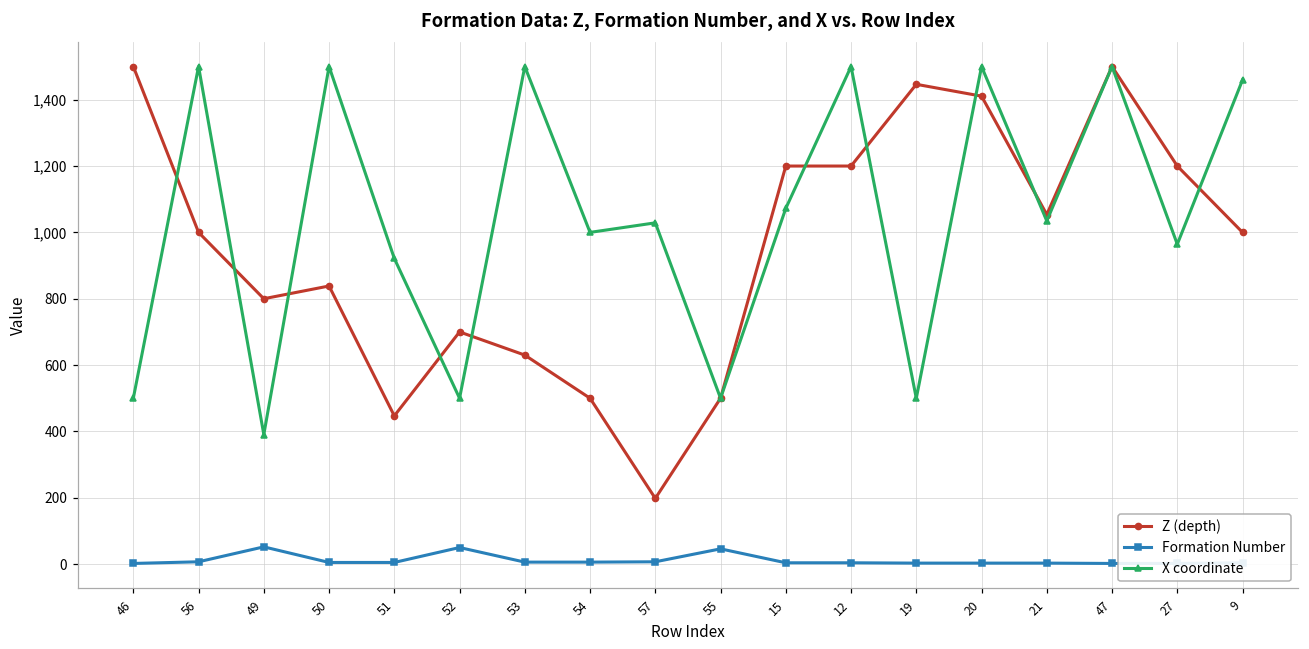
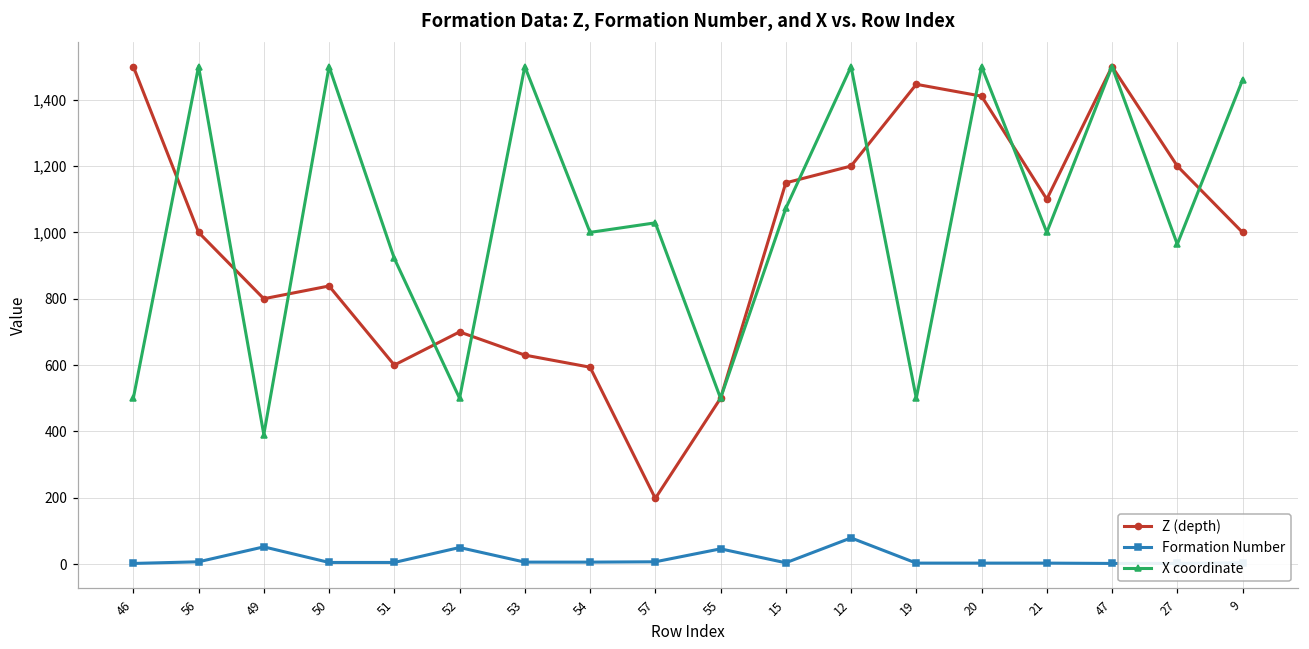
  {
    "Z (depth)": {
      "46": "1,500",
      "56": "1,000",
      "49": "800",
      "50": "840",
-     "51": "450",
+     "51": "600",
      "52": "700",
      "53": "630",
-     "54": "500",
+     "54": "590",
      "57": "200",
-     "15": "1,200",
+     "15": "1,150",
      "12": "1,200",
      "19": "1,450",
      "20": "1,410",
-     "21": "1,050",
+     "21": "1,100",
      "27": "1,200",
      "9": "1,000"
    },
    "Formation Number": {
      "46": "0",
      "56": "10",
      "49": "50",
      "50": "10",
      "51": "10",
      "52": "50",
      "53": "10",
      "54": "10",
      "57": "10",
      "55": "50",
      "15": "0",
-     "12": "0",
+     "12": "80",
      "19": "0",
      "20": "0",
      "21": "0",
      "47": "0"
    },
    "X coordinate": {
      "46": "500",
      "56": "1,500",
      "49": "390",
      "50": "1,500",
      "51": "920",
      "52": "500",
      "53": "1,500",
      "54": "1,000",
      "57": "1,030",
      "15": "1,070",
      "12": "1,500",
      "19": "500",
      "20": "1,500",
-     "21": "1,030",
+     "21": "1,000",
      "27": "960",
      "9": "1,460"
    }
  }
